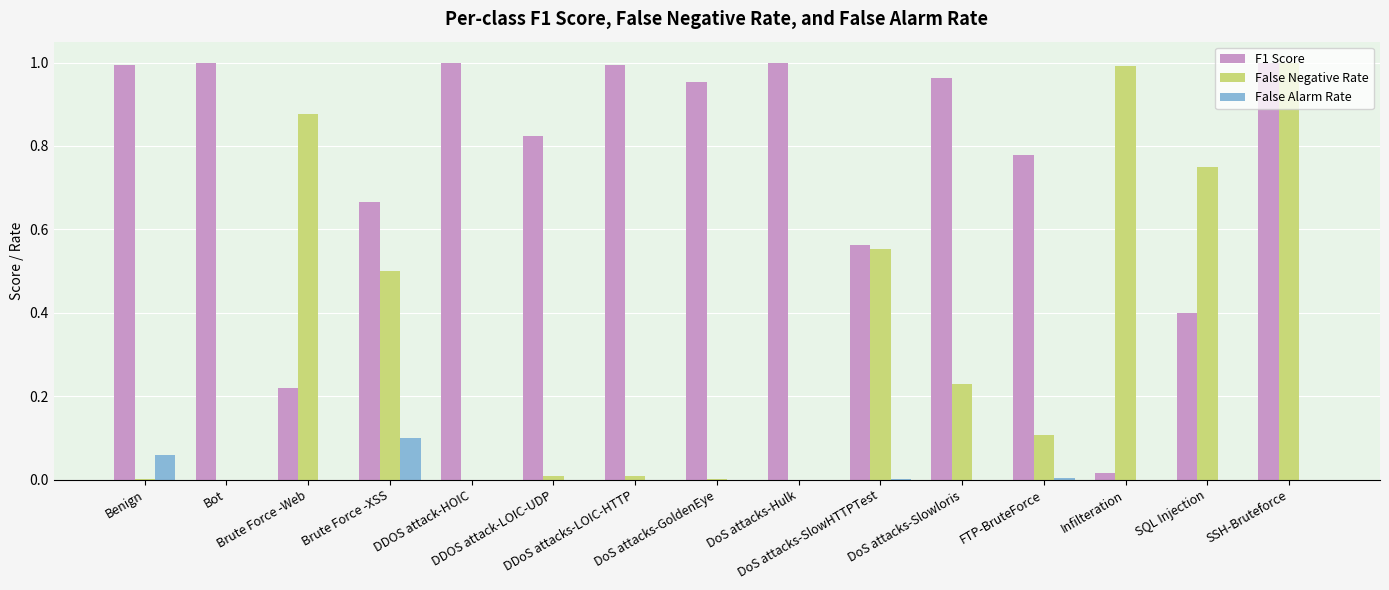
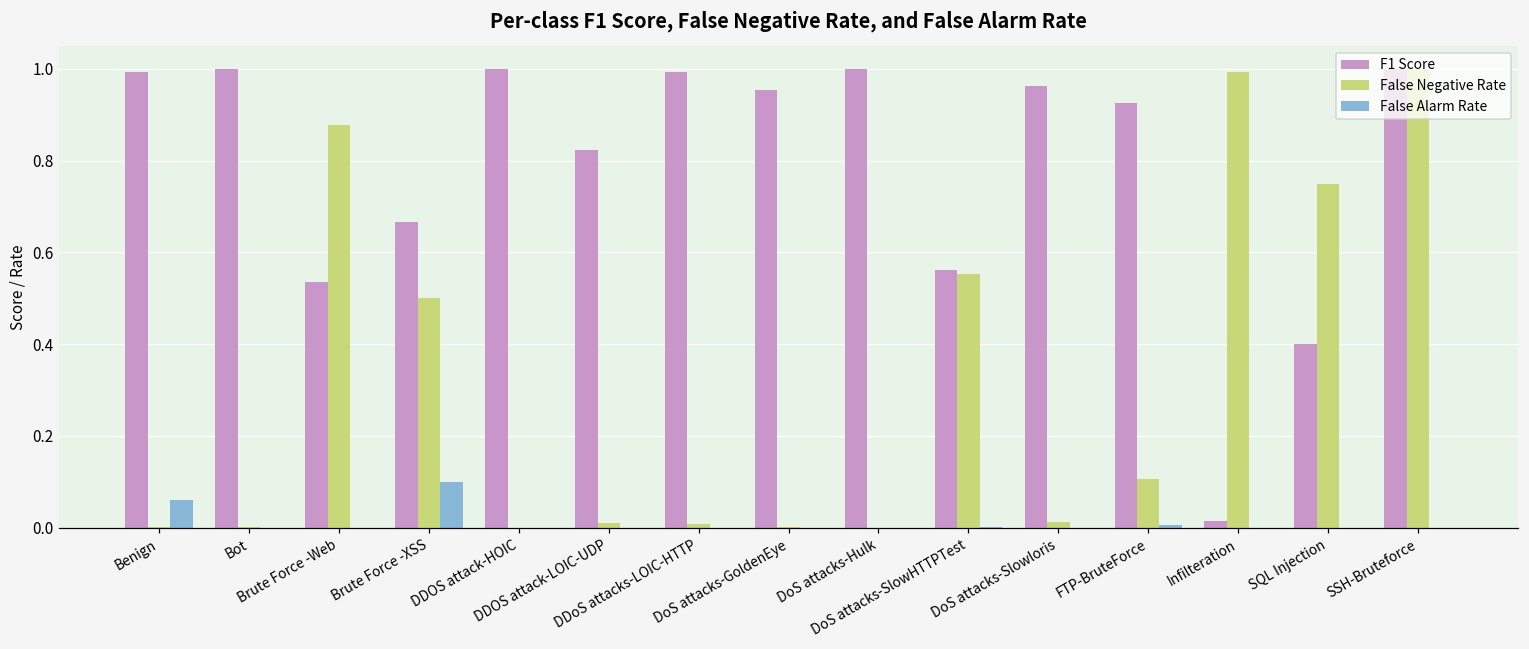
  {
    "F1 Score": {
      "Benign": 0.99,
      "Bot": 1.00,
-     "Brute Force -Web": 0.22,
+     "Brute Force -Web": 0.54,
      "Brute Force -XSS": 0.67,
      "DDOS attack-HOIC": 1.00,
      "DDOS attack-LOIC-UDP": 0.82,
      "DDoS attacks-LOIC-HTTP": 0.99,
      "DoS attacks-GoldenEye": 0.95,
      "DoS attacks-Hulk": 1.00,
      "DoS attacks-SlowHTTPTest": 0.56,
      "DoS attacks-Slowloris": 0.96,
-     "FTP-BruteForce": 0.78,
+     "FTP-BruteForce": 0.93,
      "Infilteration": 0.02,
      "SQL Injection": 0.40
    },
    "False Negative Rate": {
      "Brute Force -Web": 0.88,
      "Brute Force -XSS": 0.50,
      "DDOS attack-LOIC-UDP": 0.01,
      "DDoS attacks-LOIC-HTTP": 0.01,
      "DoS attacks-SlowHTTPTest": 0.55,
-     "DoS attacks-Slowloris": 0.23,
+     "DoS attacks-Slowloris": 0.01,
      "FTP-BruteForce": 0.11,
      "Infilteration": 0.99,
      "SQL Injection": 0.75
    },
    "False Alarm Rate": {
      "Benign": 0.06,
      "Brute Force -Web": 0.00,
      "Brute Force -XSS": 0.10,
      "SQL Injection": 0.00
    }
  }
